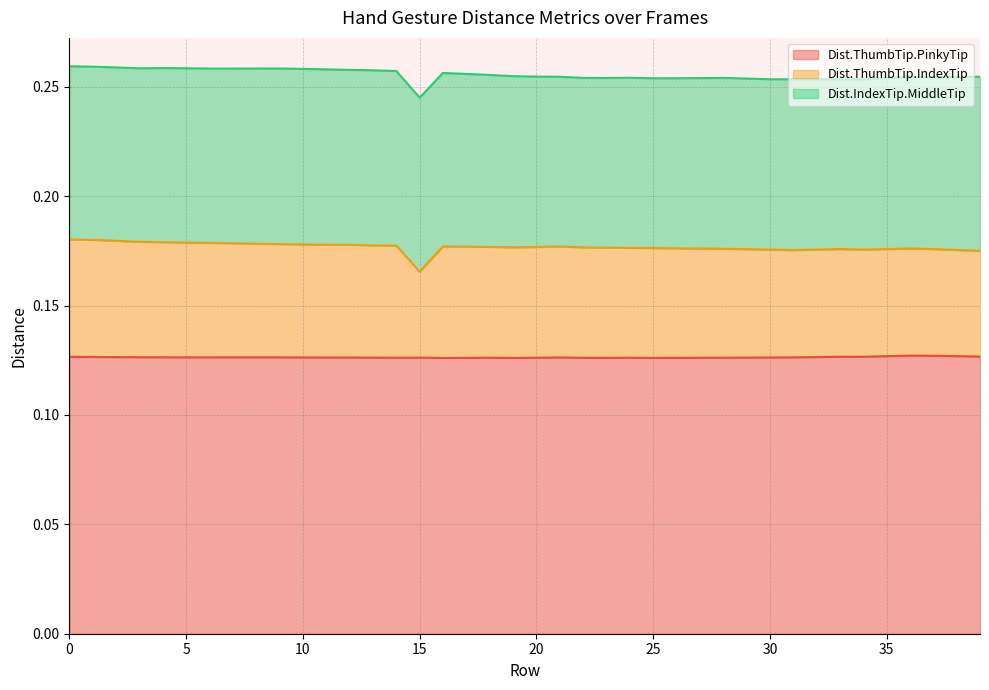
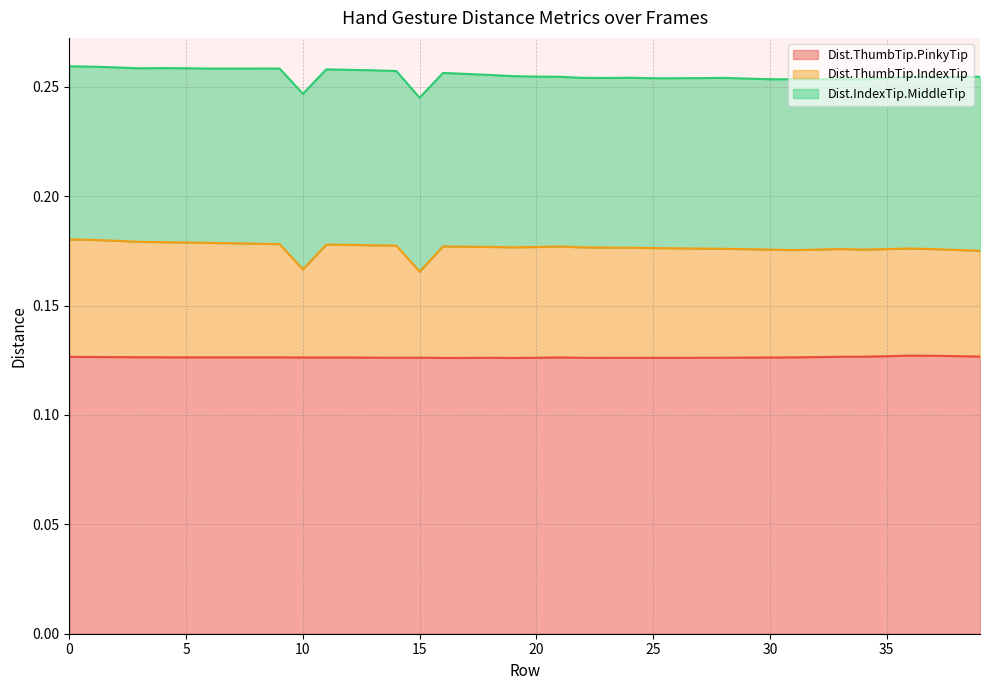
  {
    "Dist.ThumbTip.PinkyTip": {
      "0": 0.127,
      "5": 0.126,
      "10": 0.126,
      "15": 0.126,
      "20": 0.126,
      "25": 0.126,
      "30": 0.126,
      "35": 0.127
    },
    "Dist.ThumbTip.IndexTip": {
      "0": 0.054,
      "5": 0.052,
-     "10": 0.052,
+     "10": 0.040,
      "15": 0.039,
      "20": 0.051,
      "25": 0.050,
      "30": 0.049,
      "35": 0.049
    },
    "Dist.IndexTip.MiddleTip": {
      "0": 0.079,
      "5": 0.080,
      "10": 0.080,
      "15": 0.079,
      "20": 0.078,
      "25": 0.078,
      "30": 0.078
    }
  }
